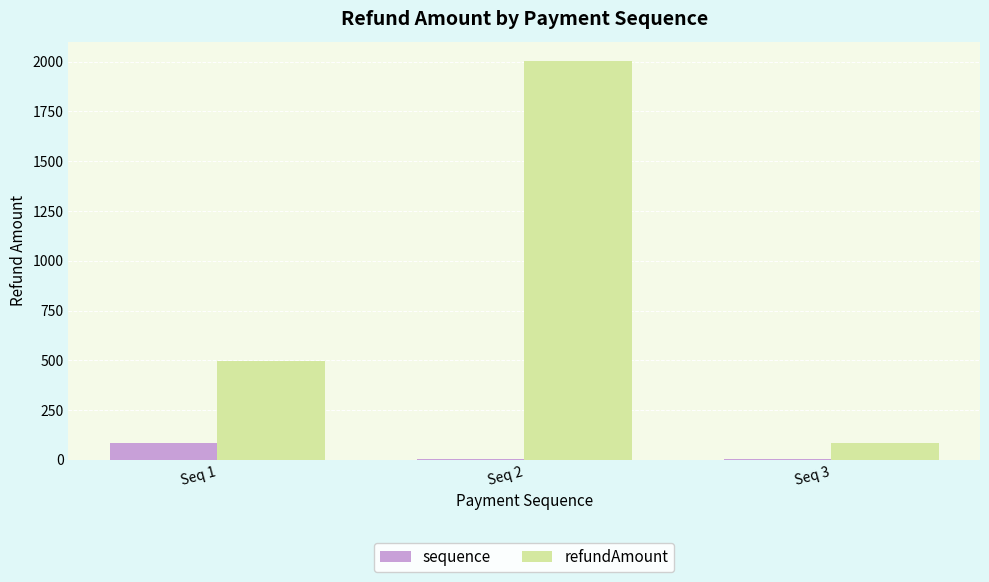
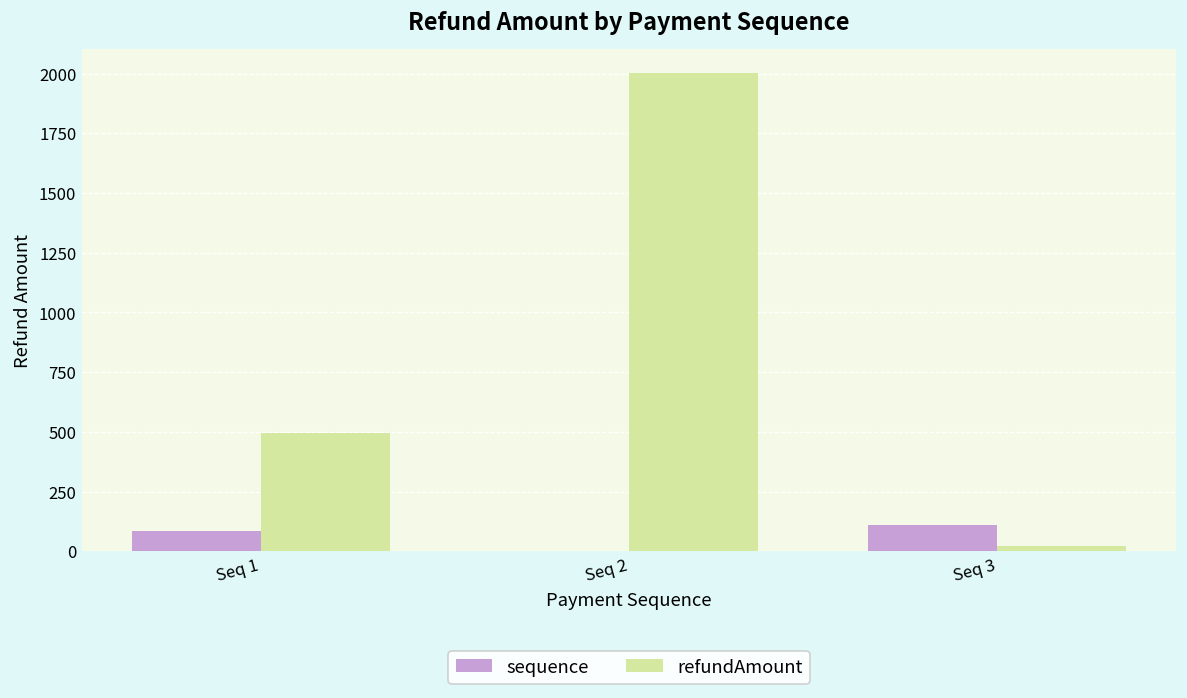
  {
    "sequence": {
      "Seq 1": 90,
-     "Seq 3": 0
+     "Seq 3": 110
    },
    "refundAmount": {
      "Seq 1": 500,
      "Seq 2": 2000,
-     "Seq 3": 90
+     "Seq 3": 20
    }
  }
